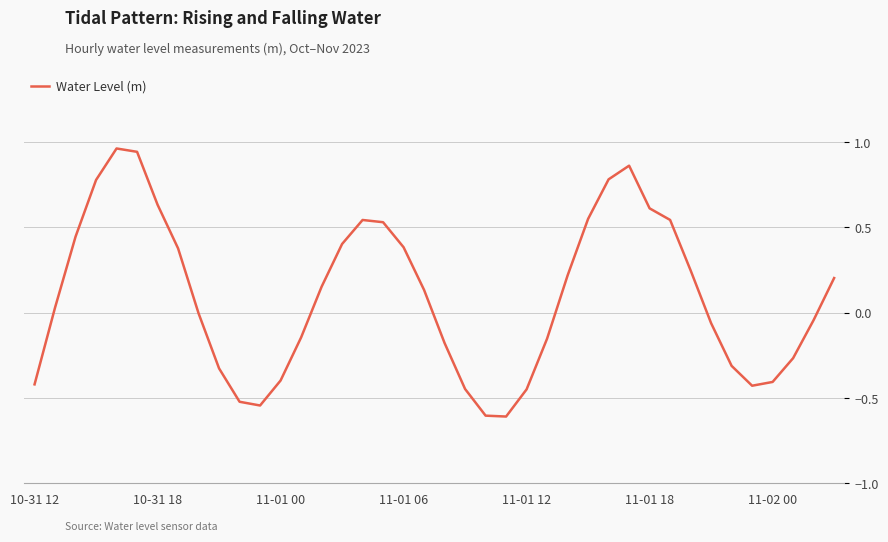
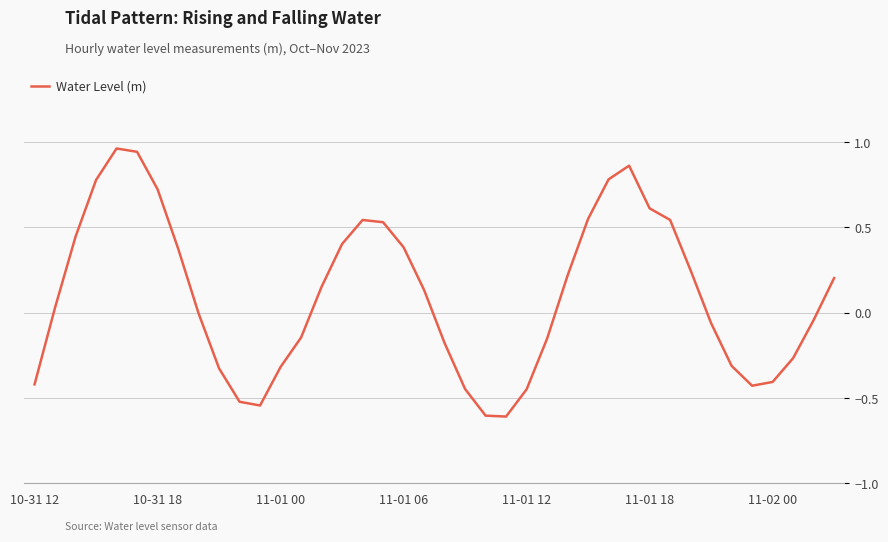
  {
    "10-31 12": -0.42,
-   "10-31 18": 0.63,
-   "11-01 00": -0.40,
+   "10-31 18": 0.72,
+   "11-01 00": -0.32,
    "11-01 06": 0.38,
    "11-01 12": -0.45,
    "11-01 18": 0.61,
    "11-02 00": -0.41
  }
